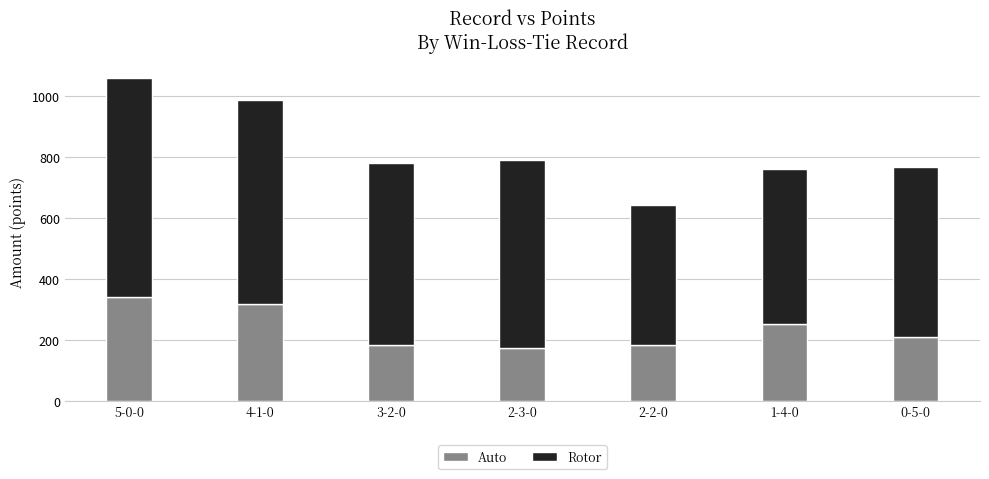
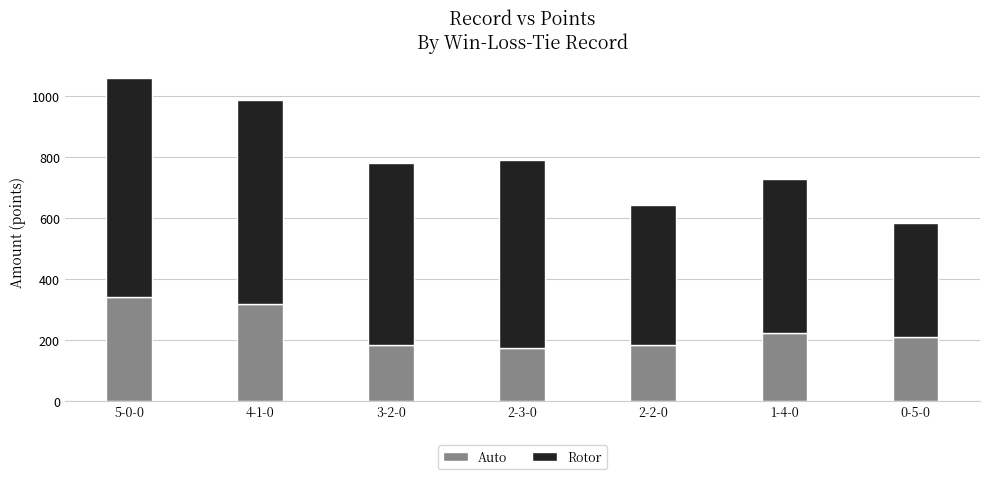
  {
    "Auto": {
      "5-0-0": 340,
      "4-1-0": 320,
      "3-2-0": 180,
      "2-3-0": 170,
      "2-2-0": 180,
-     "1-4-0": 250,
+     "1-4-0": 220,
      "0-5-0": 210
    },
    "Rotor": {
      "5-0-0": 720,
      "4-1-0": 670,
      "3-2-0": 600,
      "2-3-0": 620,
      "2-2-0": 460,
      "1-4-0": 510,
-     "0-5-0": 560
+     "0-5-0": 380
    }
  }
